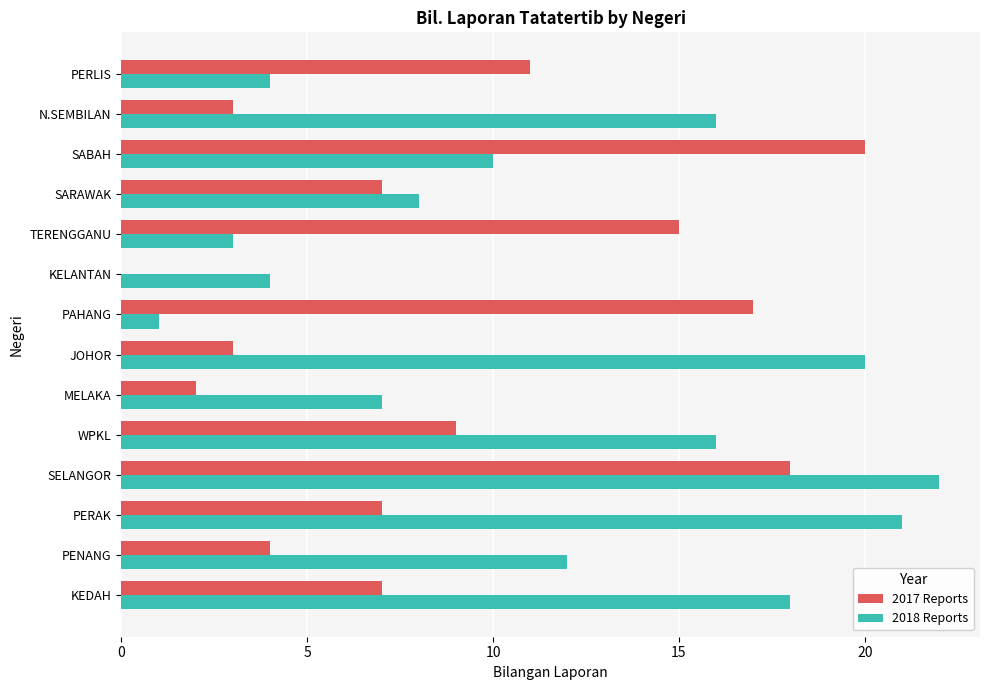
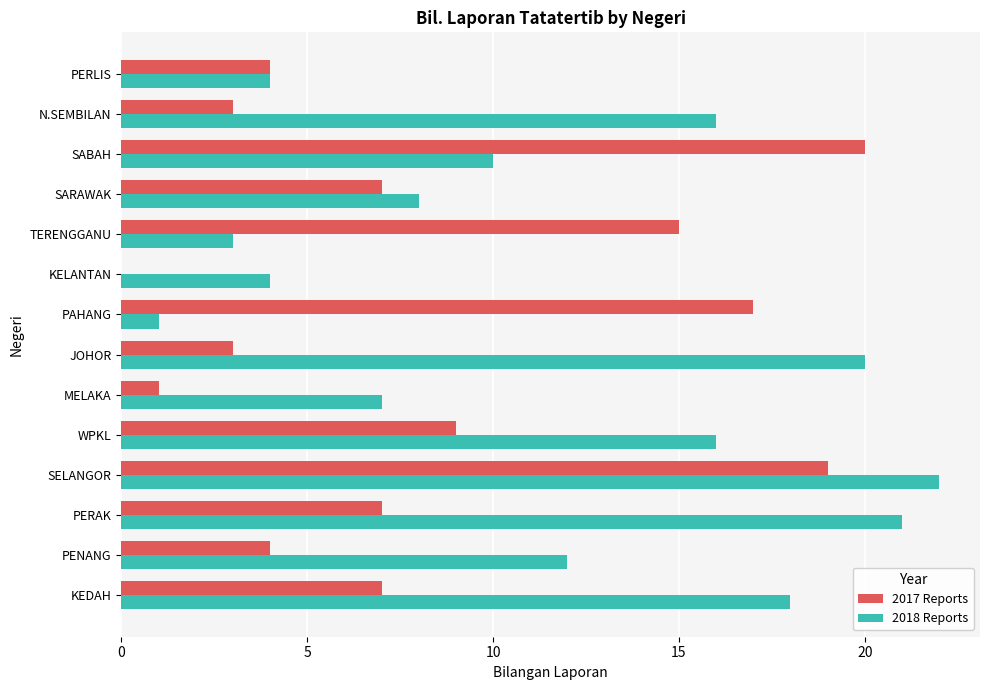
  {
    "2017 Reports": {
-     "PERLIS": 11,
+     "PERLIS": 4,
      "N.SEMBILAN": 3,
      "SABAH": 20,
      "SARAWAK": 7,
      "TERENGGANU": 15,
      "KELANTAN": 0,
      "PAHANG": 17,
      "JOHOR": 3,
-     "MELAKA": 2,
+     "MELAKA": 1,
      "WPKL": 9,
-     "SELANGOR": 18,
+     "SELANGOR": 19,
      "PERAK": 7,
      "PENANG": 4,
      "KEDAH": 7
    },
    "2018 Reports": {
      "PERLIS": 4,
      "N.SEMBILAN": 16,
      "SABAH": 10,
      "SARAWAK": 8,
      "TERENGGANU": 3,
      "KELANTAN": 4,
      "PAHANG": 1,
      "JOHOR": 20,
      "MELAKA": 7,
      "WPKL": 16,
      "SELANGOR": 22,
      "PERAK": 21,
      "PENANG": 12,
      "KEDAH": 18
    }
  }
